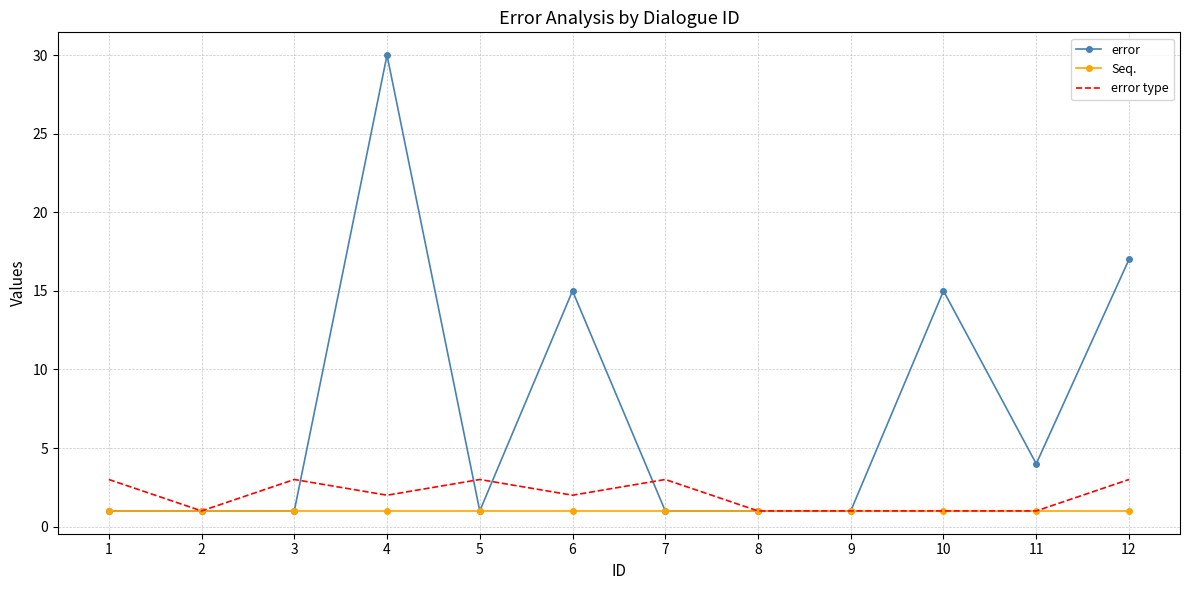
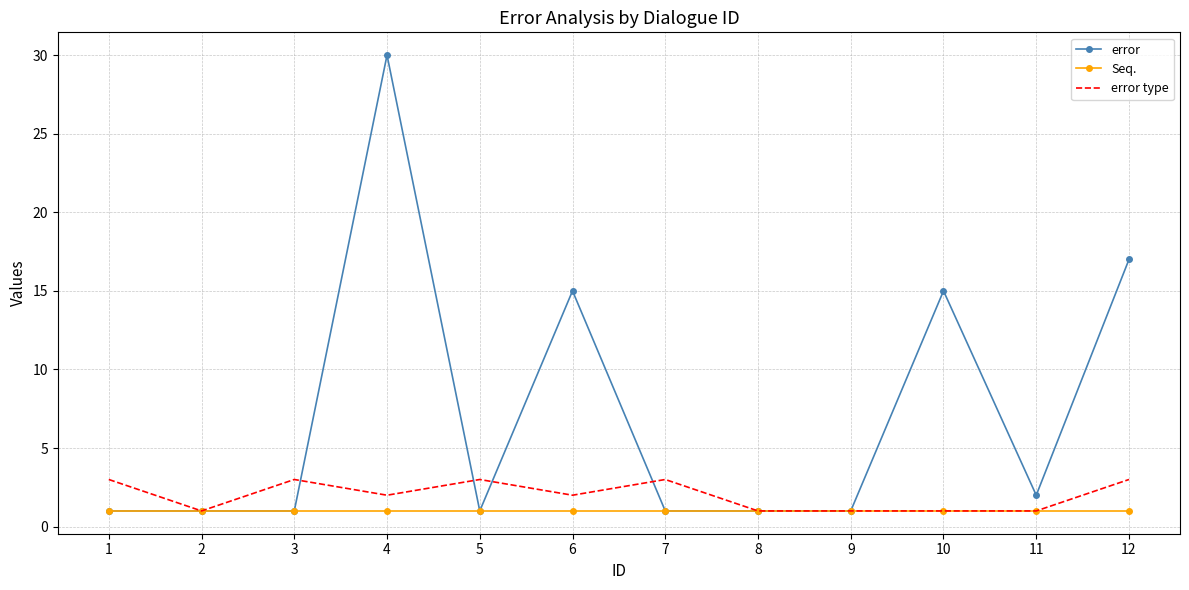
  {
    "error": {
      "4": 30,
      "6": 15,
      "10": 15,
-     "11": 4,
+     "11": 2,
      "12": 17
    },
    "Seq.": {
      "4": 1,
      "6": 1,
      "12": 1
    },
    "error type": {
      "1": 3,
      "3": 3,
      "4": 2,
      "5": 3,
      "6": 2,
      "7": 3,
      "12": 3
    }
  }
